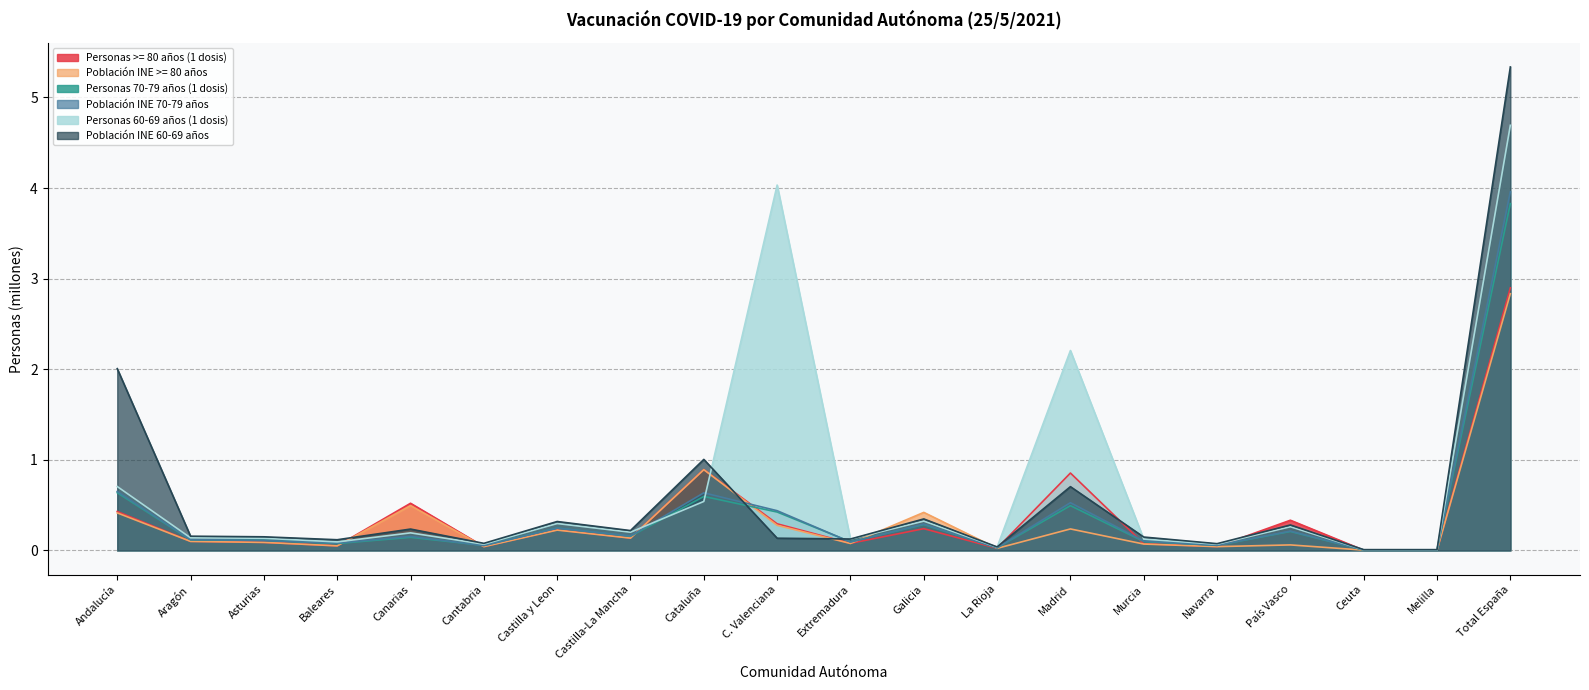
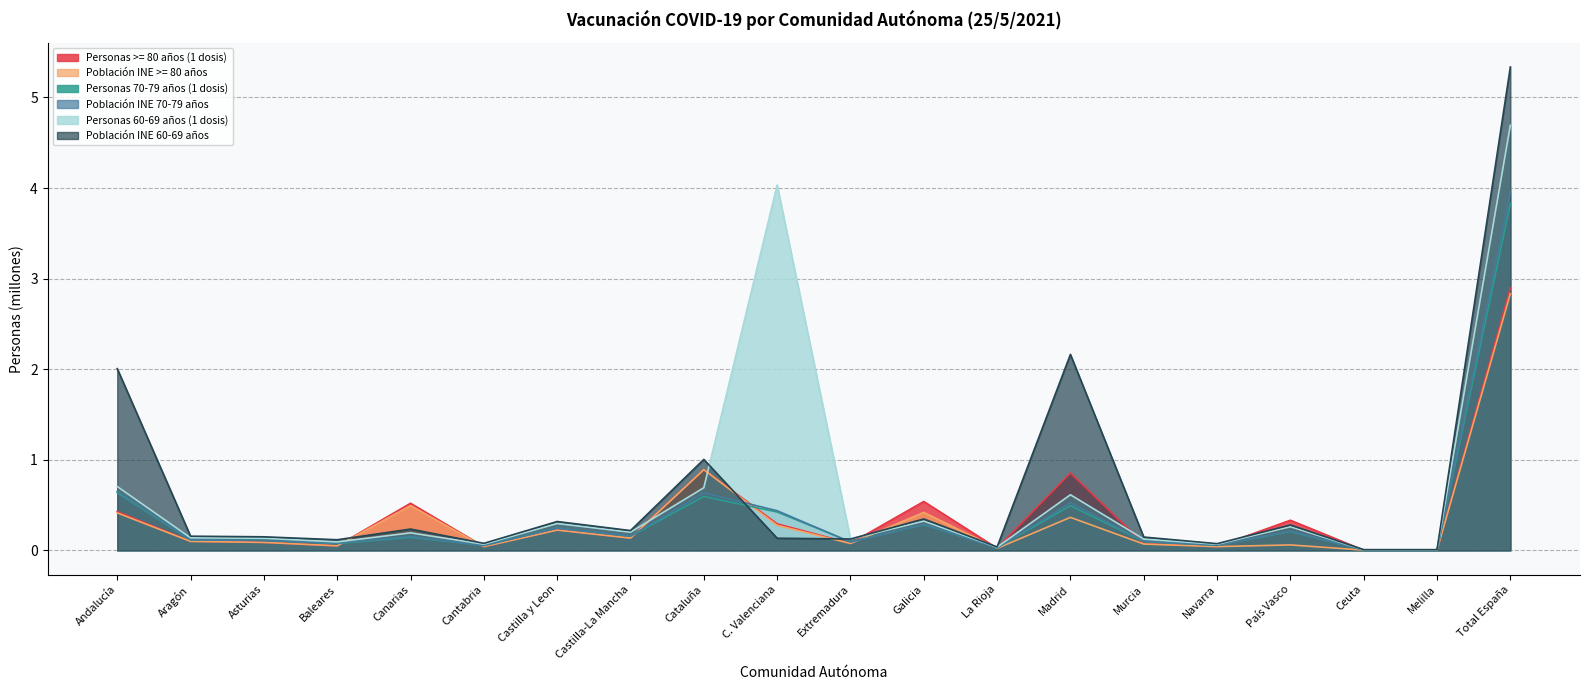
  {
    "Personas >= 80 años (1 dosis)": {
-     "Galicia": 0.2,
+     "Galicia": 0.5,
      "Madrid": 0.9,
      "País Vasco": 0.3,
      "Total España": 2.9
    },
    "Población INE >= 80 años": {
      "Galicia": 0.4,
-     "Madrid": 0.2,
+     "Madrid": 0.4,
      "País Vasco": 0.1,
      "Total España": 2.8
    },
    "Personas 60-69 años (1 dosis)": {
      "Andalucía": 0.7,
      "Canarias": 0.2,
-     "Cataluña": 0.5,
+     "Cataluña": 0.7,
      "C. Valenciana": 4.0,
-     "Madrid": 2.2,
+     "Madrid": 0.6,
      "Total España": 4.7
    },
    "Población INE 60-69 años": {
      "Andalucía": 2.0,
      "Canarias": 0.2,
      "Cataluña": 1.0,
      "C. Valenciana": 0.1,
-     "Madrid": 0.7,
+     "Madrid": 2.2,
      "Total España": 5.3
    }
  }
